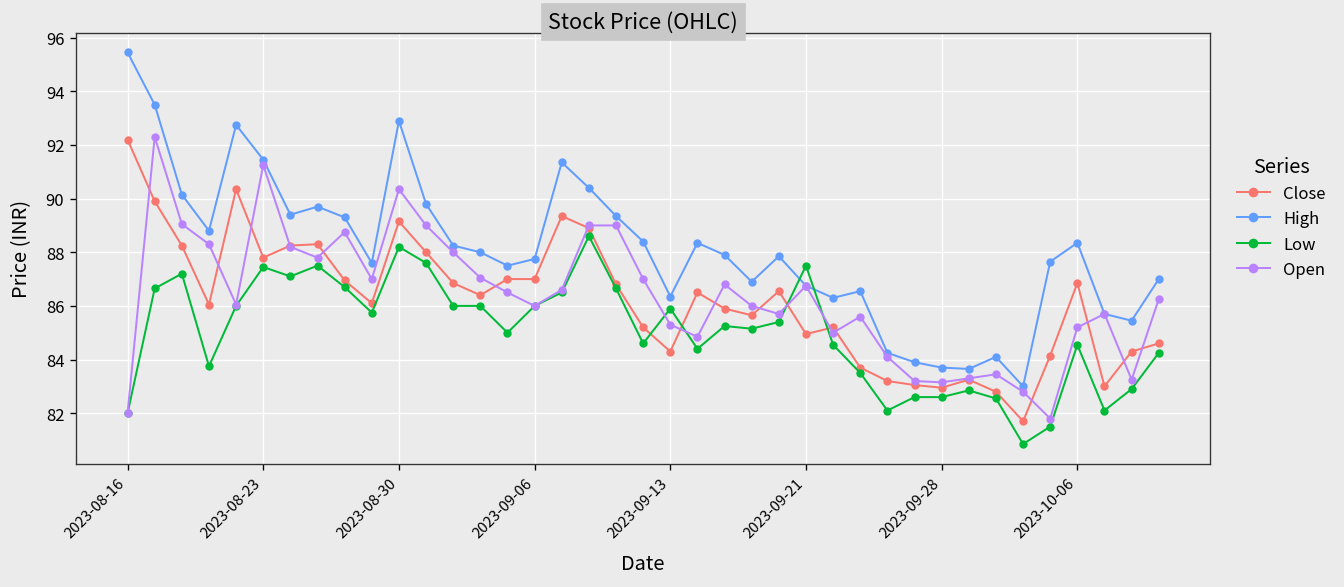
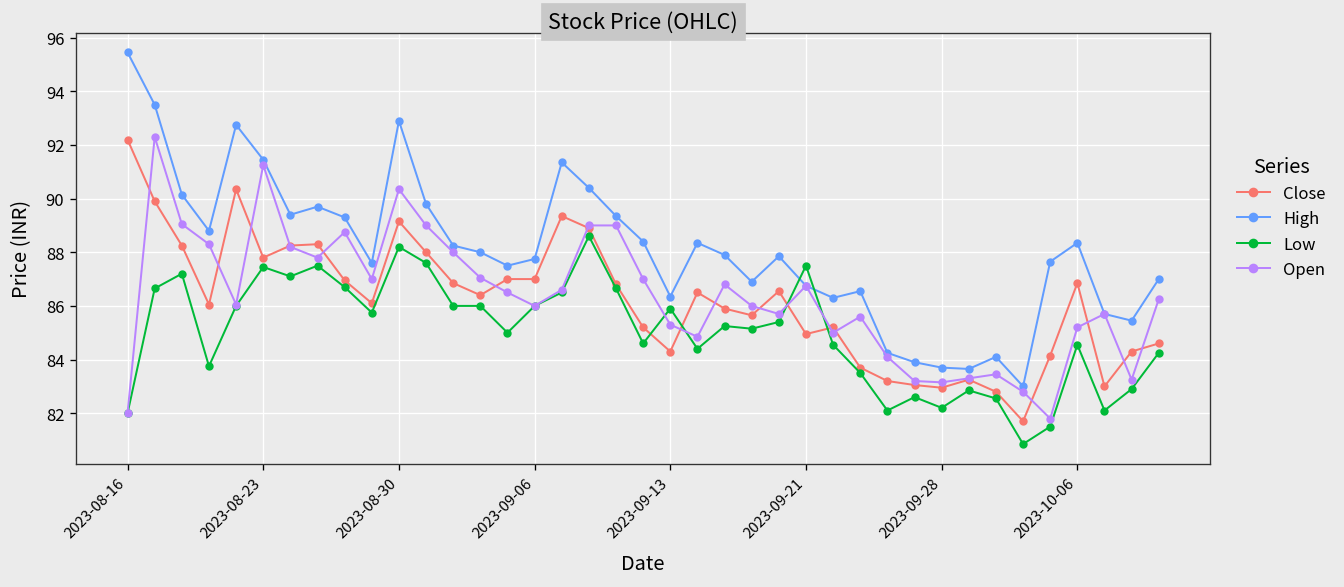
  {
    "Close": {
      "2023-08-16": 92.2,
      "2023-08-23": 87.8,
      "2023-08-30": 89.2,
      "2023-09-06": 87.0,
      "2023-09-13": 84.3,
      "2023-09-21": 85.0,
      "2023-09-28": 83.0,
      "2023-10-06": 86.9
    },
    "High": {
      "2023-08-16": 95.5,
      "2023-08-23": 91.5,
      "2023-08-30": 92.9,
      "2023-09-06": 87.8,
      "2023-09-13": 86.4,
      "2023-09-28": 83.7,
      "2023-10-06": 88.4
    },
    "Low": {
      "2023-08-23": 87.5,
      "2023-08-30": 88.2,
      "2023-09-13": 85.9,
      "2023-09-21": 87.5,
-     "2023-09-28": 82.6,
+     "2023-09-28": 82.2,
      "2023-10-06": 84.6
    },
    "Open": {
      "2023-08-23": 91.3,
      "2023-08-30": 90.4,
      "2023-09-13": 85.3,
      "2023-09-28": 83.2,
      "2023-10-06": 85.2
    }
  }
